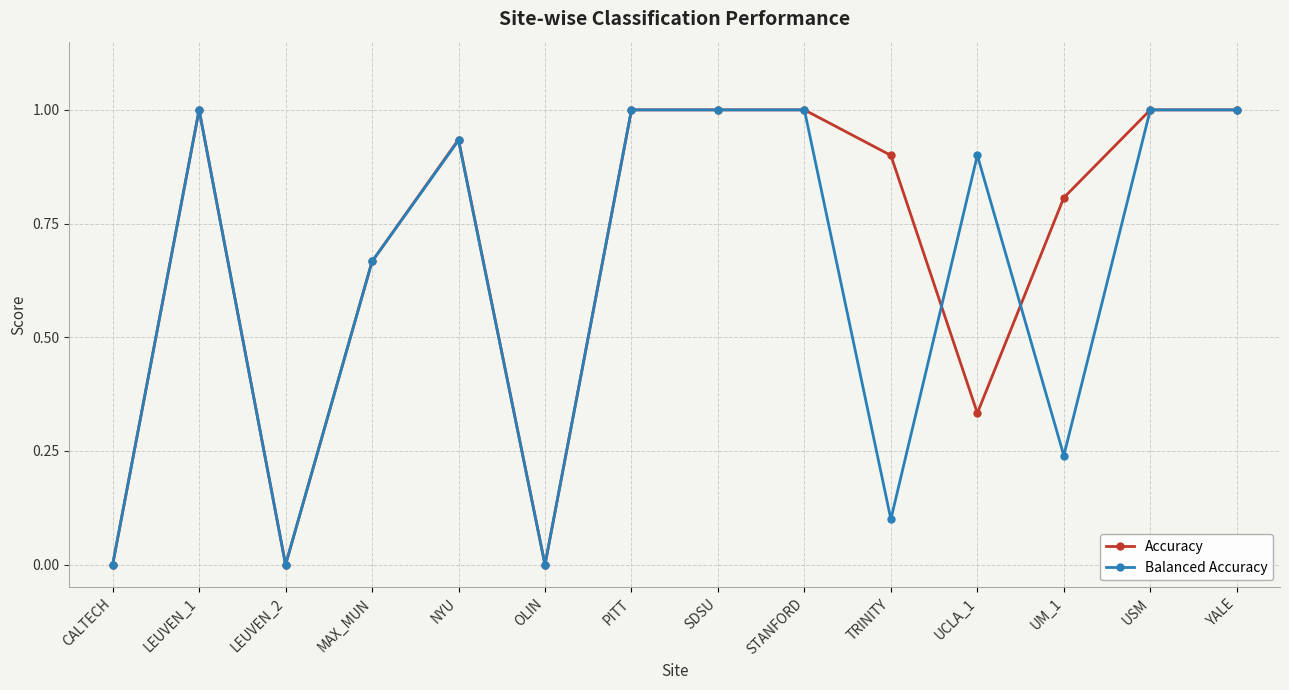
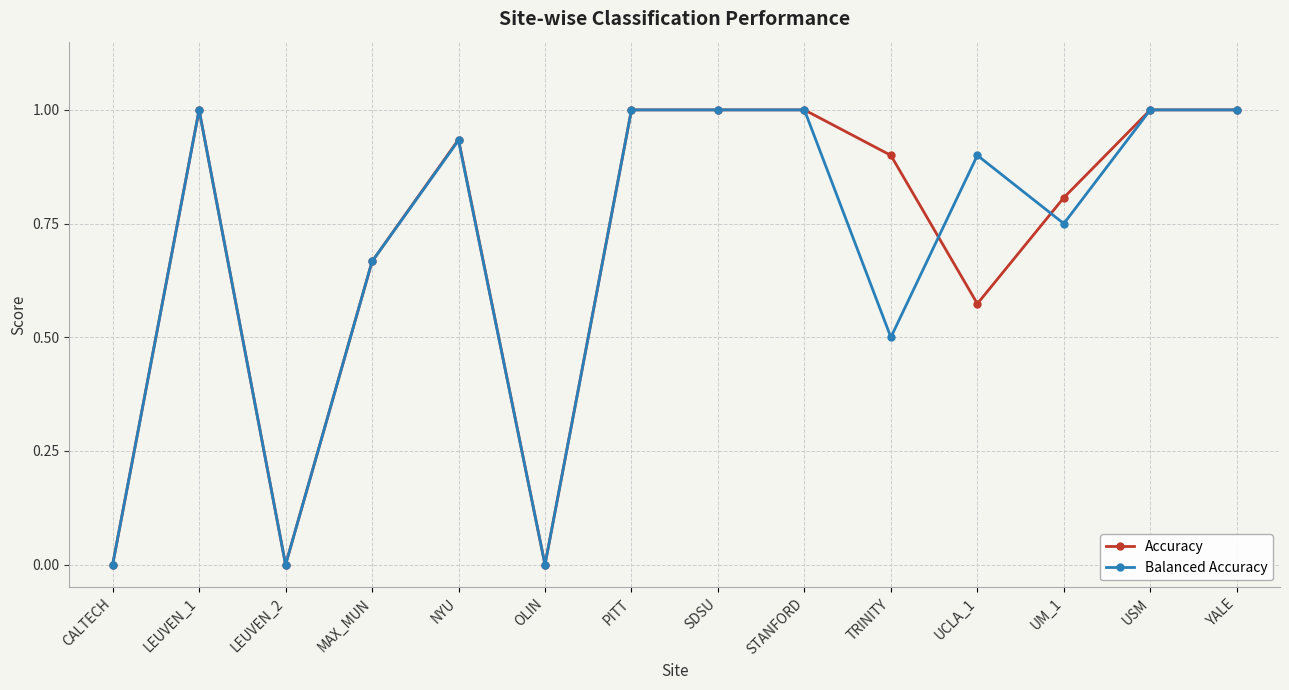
  {
    "Accuracy": {
      "TRINITY": 0.90,
-     "UCLA_1": 0.33,
+     "UCLA_1": 0.57,
      "UM_1": 0.81
    },
    "Balanced Accuracy": {
-     "TRINITY": 0.1,
+     "TRINITY": 0.5,
      "UCLA_1": 0.90,
-     "UM_1": 0.24
+     "UM_1": 0.75
    }
  }
